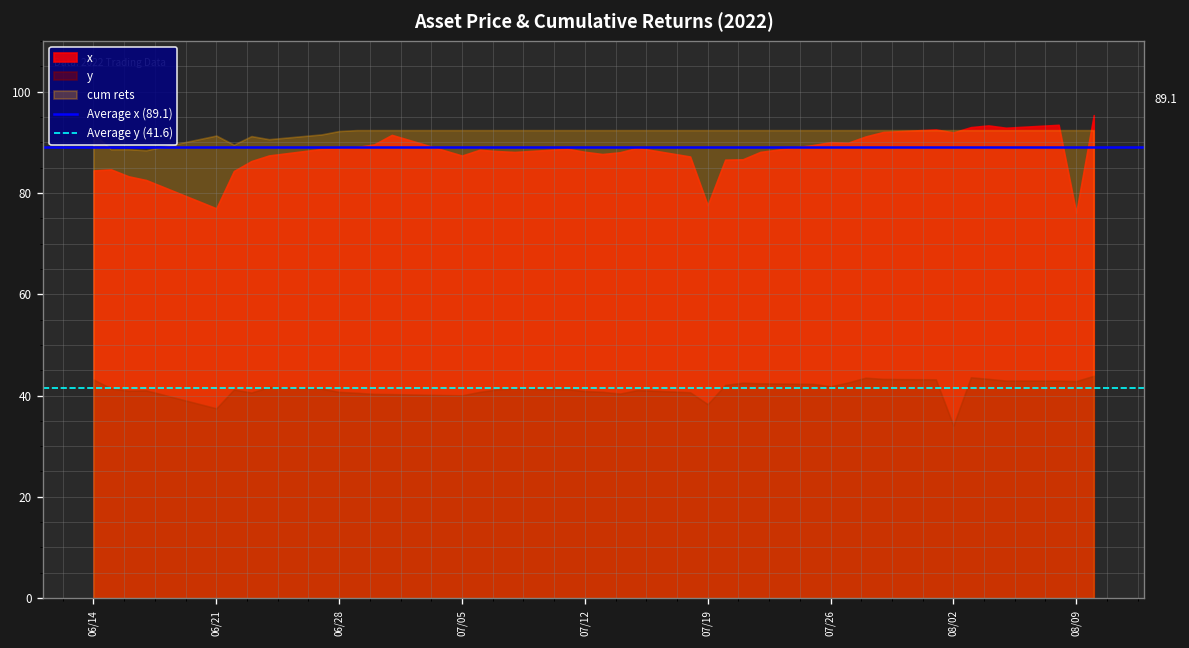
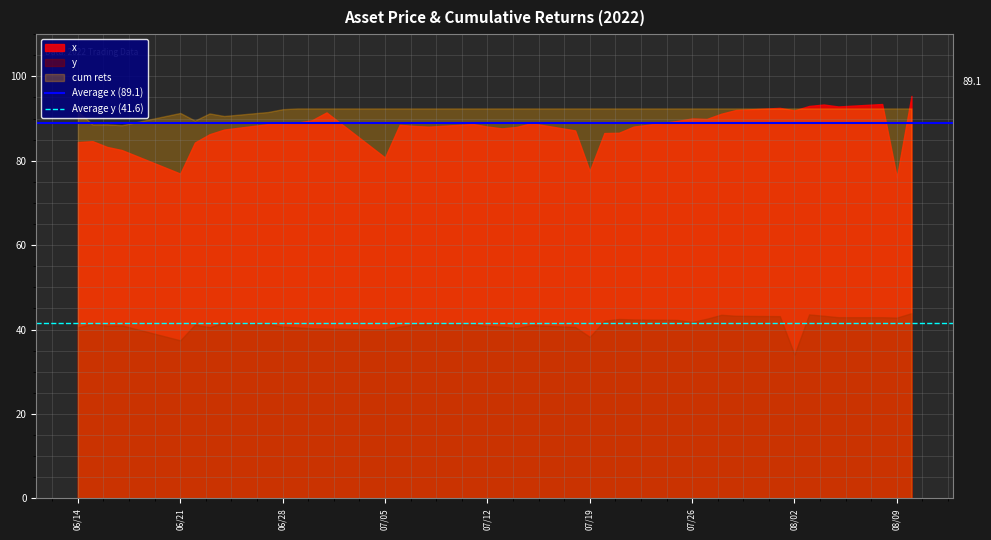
  {
    "x": {
      "06/14": 84,
      "06/21": 77,
      "06/28": 89,
-     "07/05": 87,
+     "07/05": 81,
      "07/12": 88,
      "07/19": 78,
      "07/26": 90,
      "08/09": 76
    },
    "y": {
-     "06/14": 43,
+     "06/14": 41,
      "06/21": 37,
      "06/28": 41,
      "07/05": 40,
      "07/12": 41,
      "07/19": 38,
      "07/26": 42,
      "08/02": 34,
      "08/09": 43
    },
    "cum rets": {
      "06/21": 91,
      "06/28": 92,
      "07/05": 92,
      "07/12": 92,
      "07/19": 92,
      "07/26": 92,
      "08/09": 92
    }
  }
